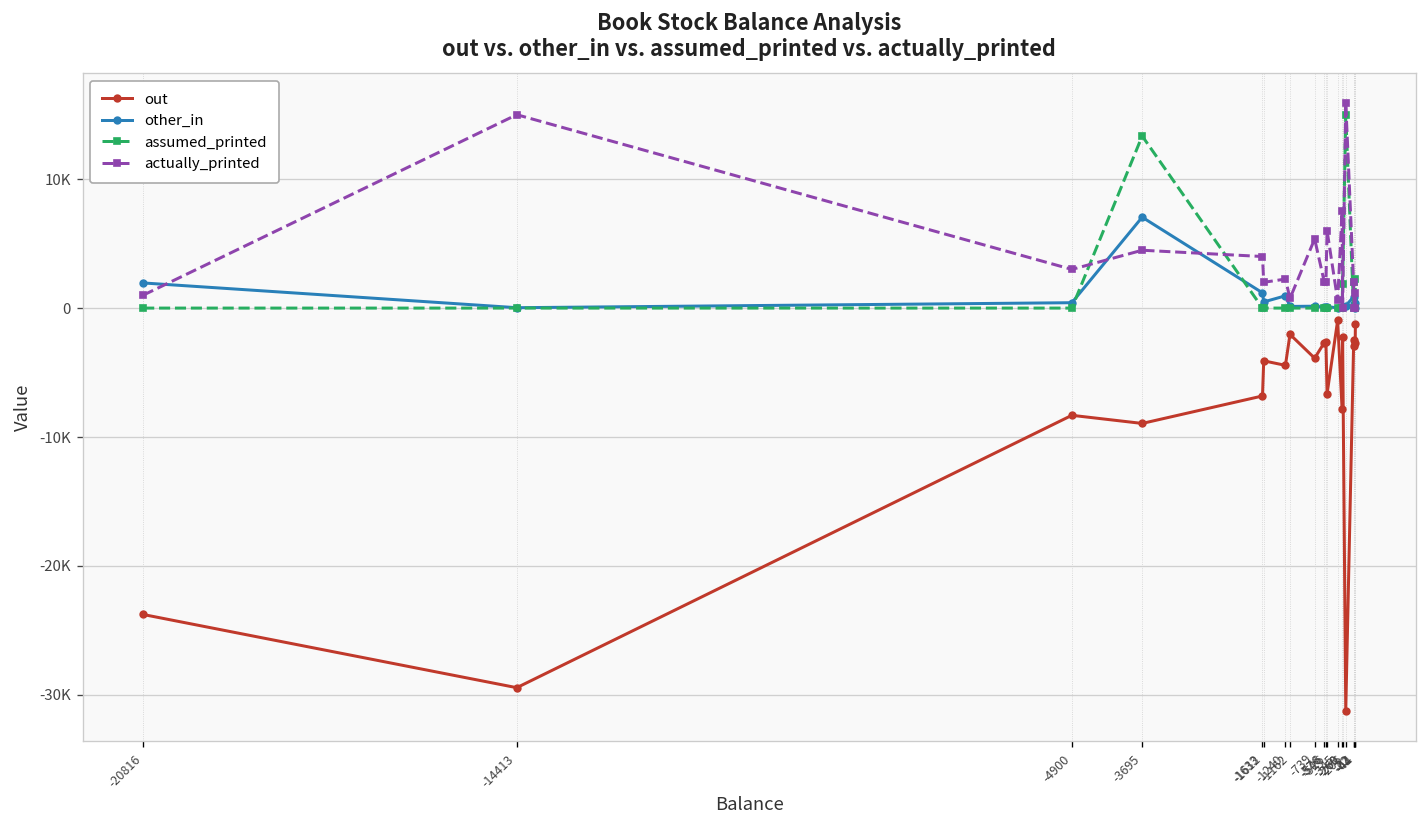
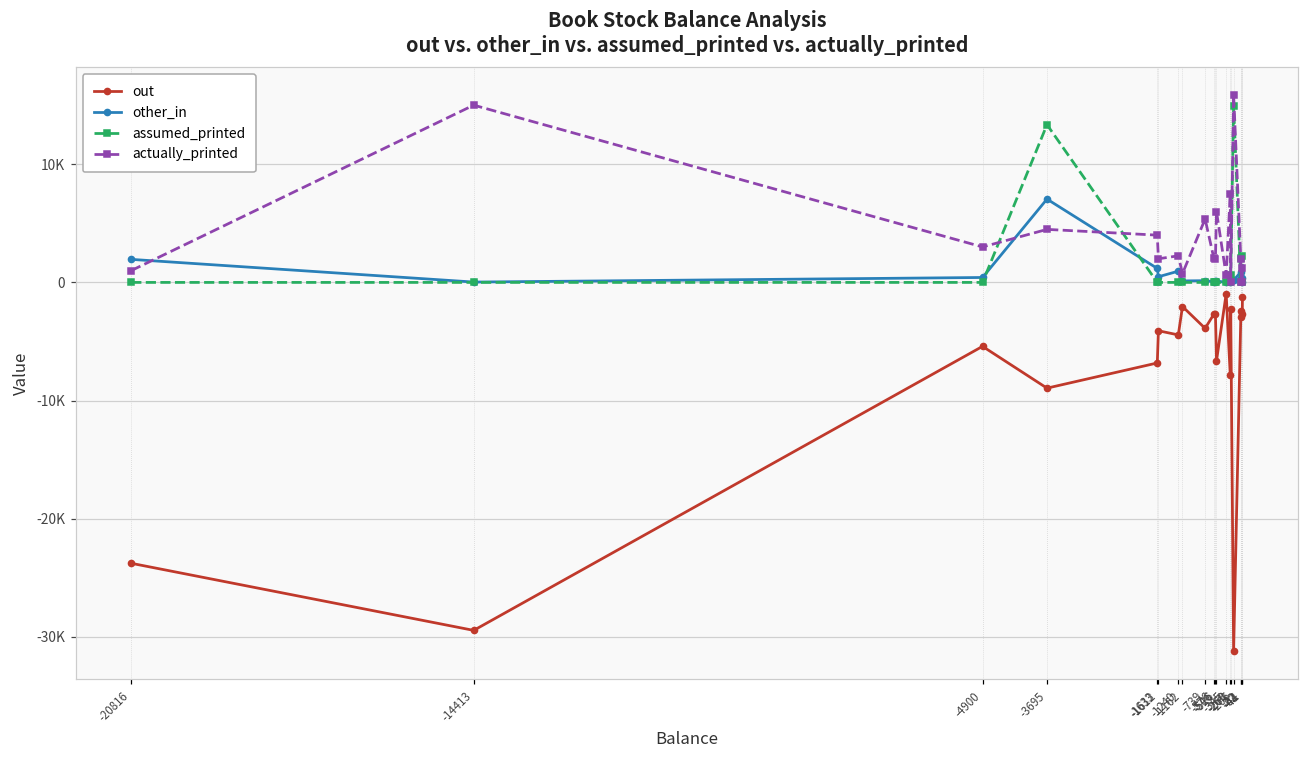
  {
    "out": {
      "-20816": -23800,
      "-14413": -29400,
-     "-4900": -8300,
+     "-4900": -5400,
      "-3695": -8900,
      "-1633": -6800,
      "-1612": -4100,
      "-1240": -4400,
      "-1162": -2000,
      "-739": -3900,
      "-576": -2700,
      "-546": -2600,
      "-526": -6600,
      "-345": -1000,
      "-269": -7800,
      "-260": -2200,
      "-206": -31200,
      "-72": -2900,
      "-62": -2500,
      "-44": -2700,
      "-41": -1300
    },
    "other_in": {
      "-20816": 2000,
      "-4900": 400,
      "-3695": 7100,
      "-1633": 1200,
      "-1612": 500,
      "-1240": 1000,
      "-206": 200,
      "-72": 900,
      "-62": 300,
      "-44": 400
    },
    "assumed_printed": {
      "-20816": 0,
      "-4900": 0,
      "-3695": 13300,
      "-1633": 0,
      "-1612": 0,
      "-1240": 0,
-     "-260": 1900,
+     "-260": 600,
      "-206": 15000,
      "-44": 2300
    },
    "actually_printed": {
      "-20816": 1000,
      "-14413": 15000,
      "-4900": 3000,
      "-3695": 4500,
      "-1633": 4000,
      "-1612": 2000,
      "-1240": 2300,
      "-1162": 800,
      "-739": 5400,
      "-576": 2100,
      "-546": 2000,
      "-526": 6000,
      "-345": 600,
      "-269": 7500,
      "-206": 15900,
      "-41": 1200
    }
  }
